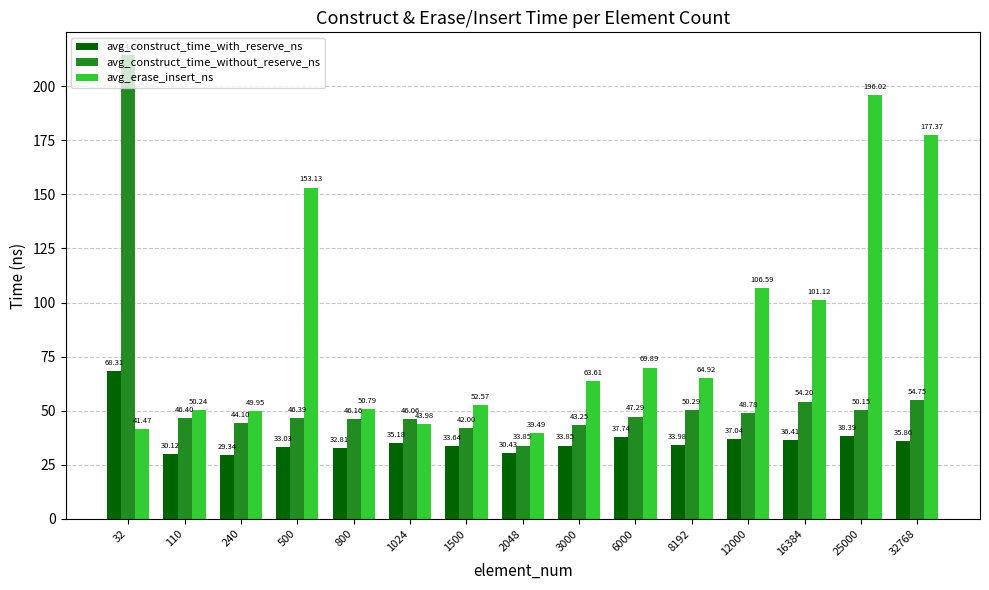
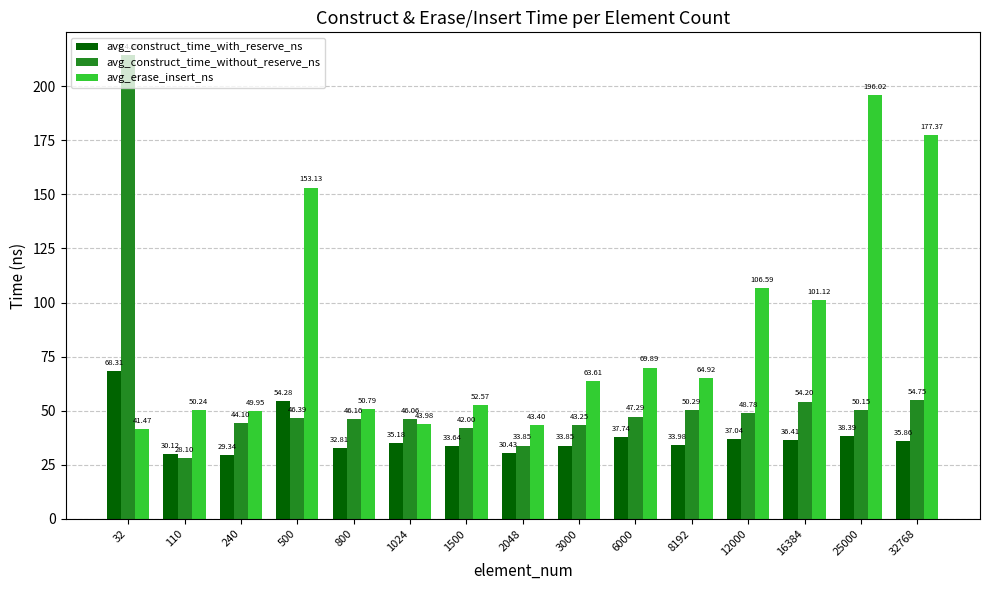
  {
    "avg_construct_time_with_reserve_ns": {
      "32": 68.31,
      "110": 30.12,
      "240": 29.34,
-     "500": 33.03,
+     "500": 54.28,
      "800": 32.81,
      "1024": 35.18,
      "1500": 33.64,
      "2048": 30.43,
      "3000": 33.85,
      "6000": 37.74,
      "8192": 33.98,
      "12000": 37.04,
      "16384": 36.41,
      "25000": 38.39,
      "32768": 35.86
    },
    "avg_construct_time_without_reserve_ns": {
-     "110": 46.40,
+     "110": 28.10,
      "240": 44.10,
      "500": 46.39,
      "800": 46.16,
      "1024": 46.06,
      "1500": 42.00,
      "2048": 33.85,
      "3000": 43.25,
      "6000": 47.29,
      "8192": 50.29,
      "12000": 48.78,
      "16384": 54.20,
      "25000": 50.15,
      "32768": 54.75
    },
    "avg_erase_insert_ns": {
      "32": 41.47,
      "110": 50.24,
      "240": 49.95,
      "500": 153.13,
      "800": 50.79,
      "1024": 43.98,
      "1500": 52.57,
-     "2048": 39.49,
+     "2048": 43.40,
      "3000": 63.61,
      "6000": 69.89,
      "8192": 64.92,
      "12000": 106.59,
      "16384": 101.12,
      "25000": 196.02,
      "32768": 177.37
    }
  }
